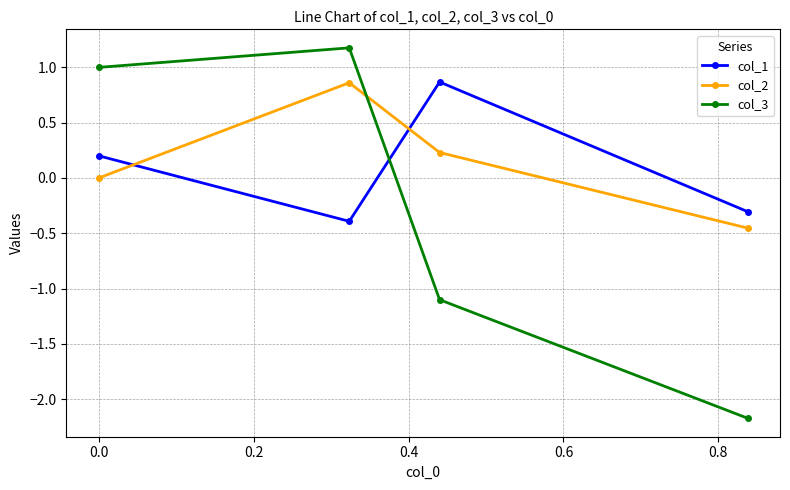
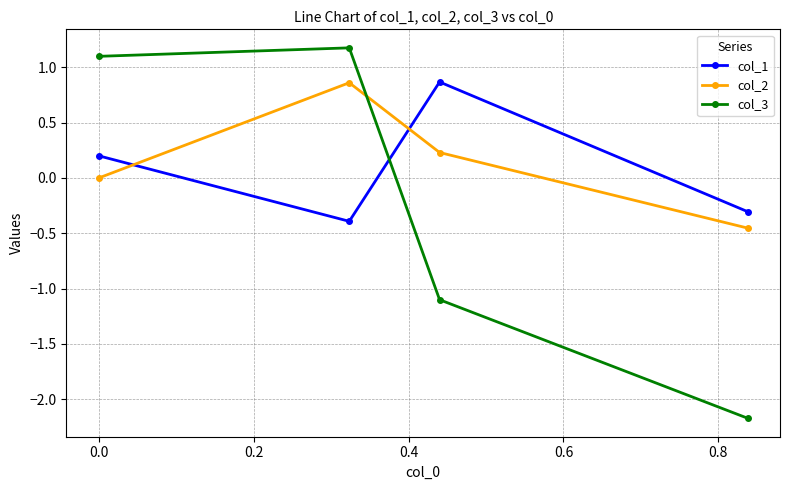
  {
    "col_1": {
      "0.0": 0.2
    },
    "col_2": {
      "0.0": 0.0
    },
    "col_3": {
-     "0.0": 1.0
+     "0.0": 1.1
    }
  }
